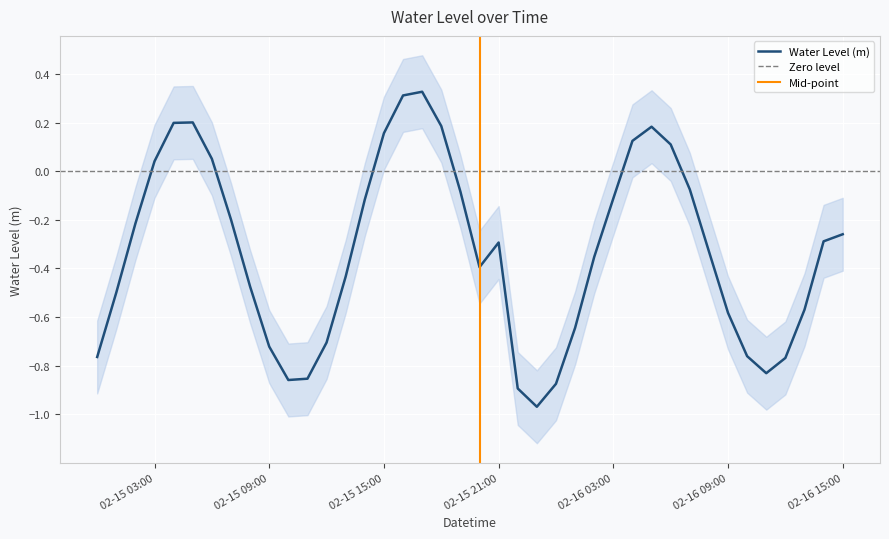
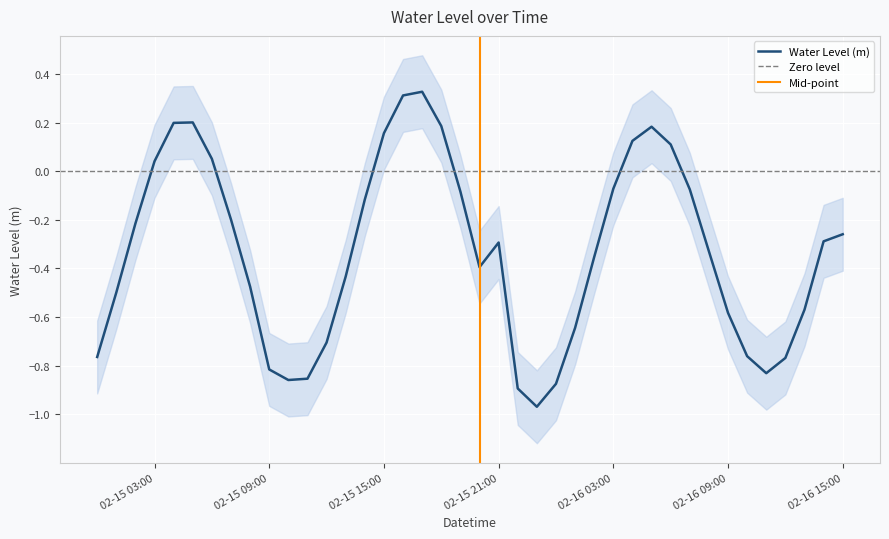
  {
    "Water Level (m)": {
      "02-15 03:00": 0.04,
-     "02-15 09:00": -0.72,
+     "02-15 09:00": -0.82,
      "02-15 15:00": 0.16,
      "02-15 21:00": -0.29,
-     "02-16 03:00": -0.11,
+     "02-16 03:00": -0.07,
      "02-16 09:00": -0.58,
      "02-16 15:00": -0.26
    }
  }
